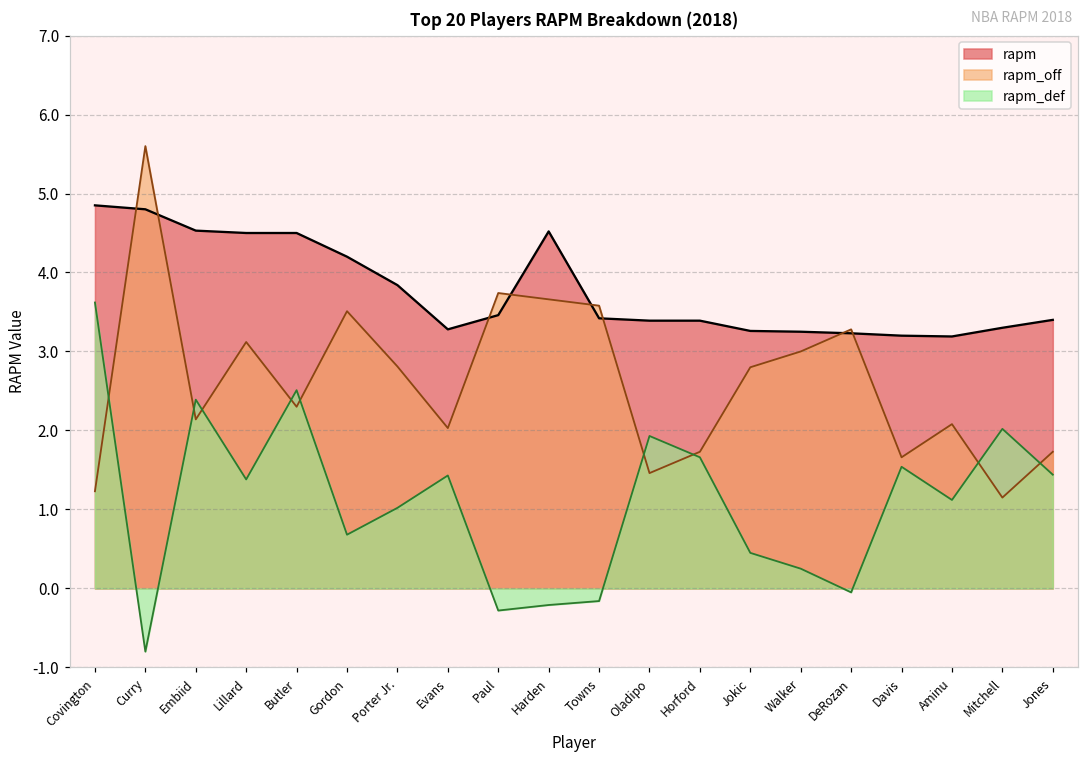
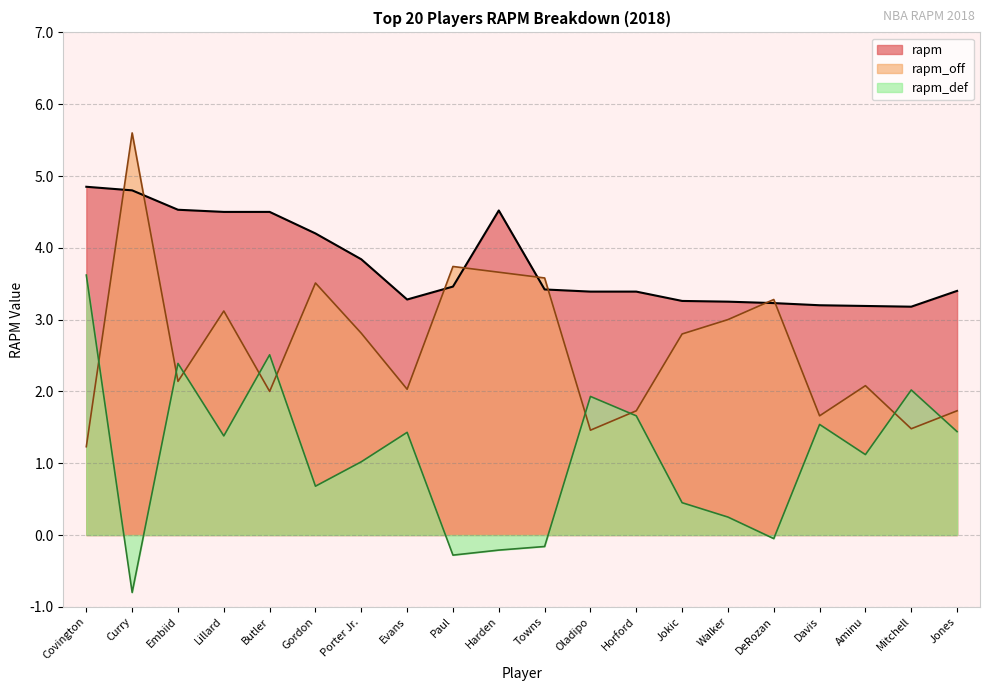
  {
    "rapm": {
      "Covington": 4.9,
      "Curry": 4.8,
      "Embiid": 4.5,
      "Lillard": 4.5,
      "Butler": 4.5,
      "Gordon": 4.2,
      "Porter Jr.": 3.8,
      "Evans": 3.3,
      "Paul": 3.5,
      "Harden": 4.5,
      "Towns": 3.4,
      "Oladipo": 3.4,
      "Horford": 3.4,
      "Jokic": 3.3,
      "Walker": 3.3,
      "DeRozan": 3.2,
      "Davis": 3.2,
      "Aminu": 3.2,
-     "Mitchell": 3.3,
+     "Mitchell": 3.2,
      "Jones": 3.4
    },
    "rapm_off": {
      "Covington": 1.2,
      "Curry": 5.6,
      "Embiid": 2.1,
      "Lillard": 3.1,
-     "Butler": 2.3,
+     "Butler": 2.0,
      "Gordon": 3.5,
      "Porter Jr.": 2.8,
      "Evans": 2.0,
      "Paul": 3.7,
      "Harden": 3.7,
      "Towns": 3.6,
      "Oladipo": 1.5,
      "Horford": 1.7,
      "Jokic": 2.8,
      "Walker": 3.0,
      "DeRozan": 3.3,
      "Davis": 1.7,
      "Aminu": 2.1,
-     "Mitchell": 1.2,
+     "Mitchell": 1.5,
      "Jones": 1.7
    }
  }
